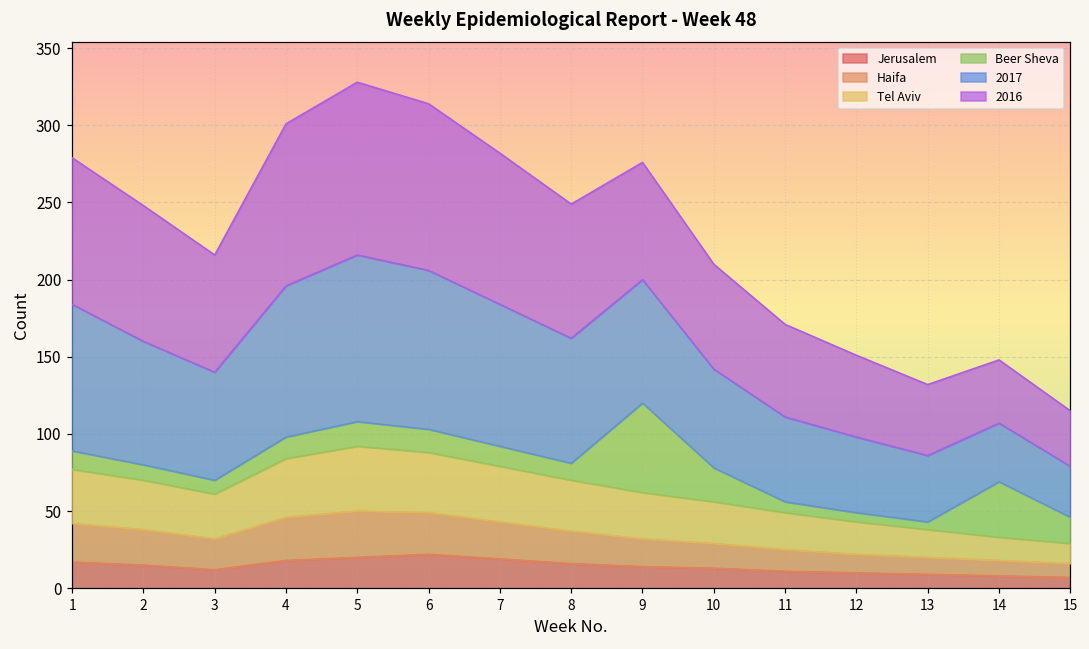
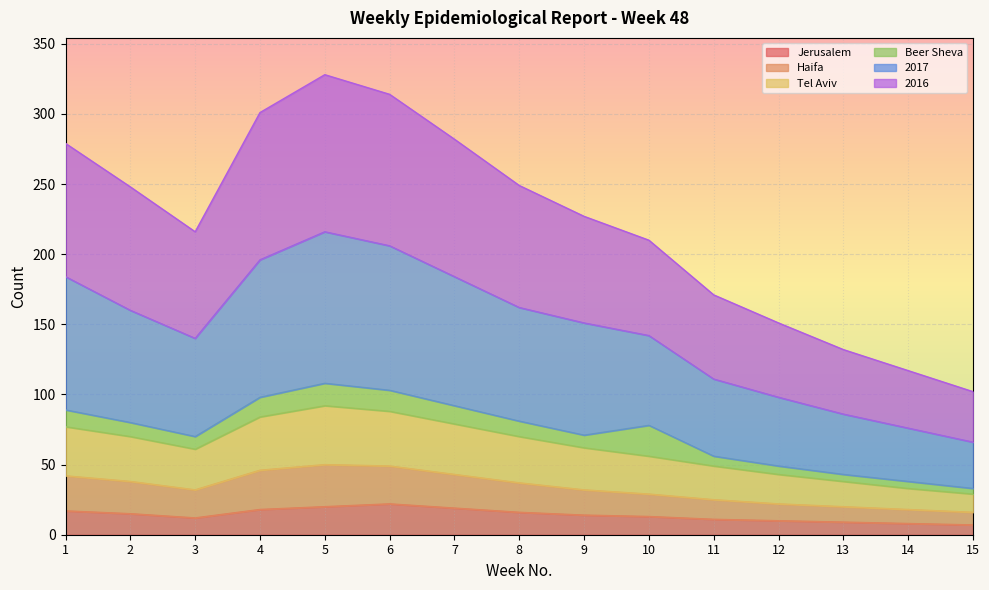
  {
    "Beer Sheva": {
      "1": 12,
      "2": 10,
      "3": 9,
      "4": 14,
      "5": 16,
      "6": 15,
      "7": 13,
      "8": 11,
-     "9": 58,
+     "9": 9,
      "10": 22,
      "11": 7,
      "12": 6,
      "13": 5,
-     "14": 36,
-     "15": 17
+     "14": 5,
+     "15": 4
    },
    "2017": {
      "1": 95,
      "2": 80,
      "3": 70,
      "4": 98,
      "5": 108,
      "6": 103,
      "7": 92,
      "8": 81,
      "9": 80,
      "10": 64,
      "11": 55,
      "12": 49,
      "13": 43,
      "14": 38,
      "15": 33
    },
    "2016": {
      "1": 95,
      "2": 88,
      "3": 76,
      "4": 105,
      "5": 112,
      "6": 108,
      "7": 98,
      "8": 87,
      "9": 76,
      "10": 68,
      "11": 60,
      "12": 53,
      "13": 46,
      "14": 41,
      "15": 36
    }
  }
